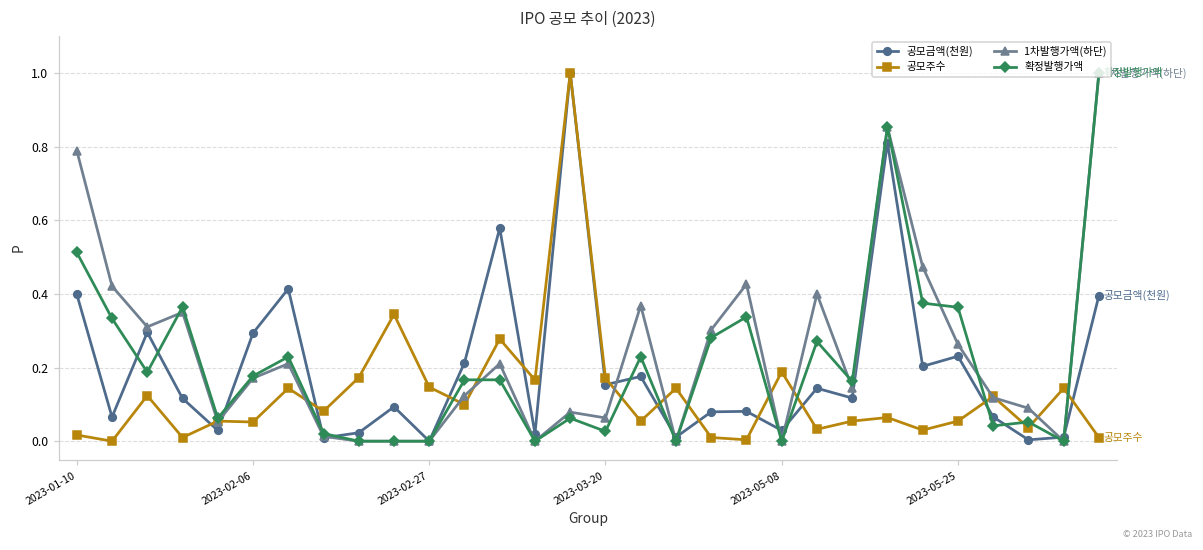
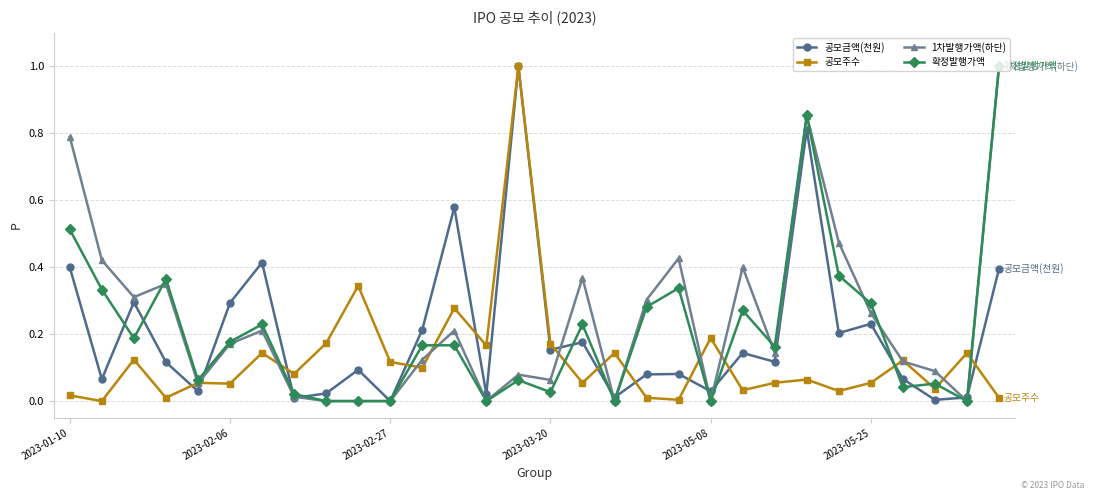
  {
    "공모주수": {
      "2023-01-10": 0.02,
      "2023-02-06": 0.05,
-     "2023-02-27": 0.15,
+     "2023-02-27": 0.12,
      "2023-03-20": 0.17,
      "2023-05-08": 0.19,
      "2023-05-25": 0.05
    },
    "확정발행가액": {
      "2023-01-10": 0.51,
      "2023-03-20": 0.03,
-     "2023-05-25": 0.36
+     "2023-05-25": 0.29
    }
  }
